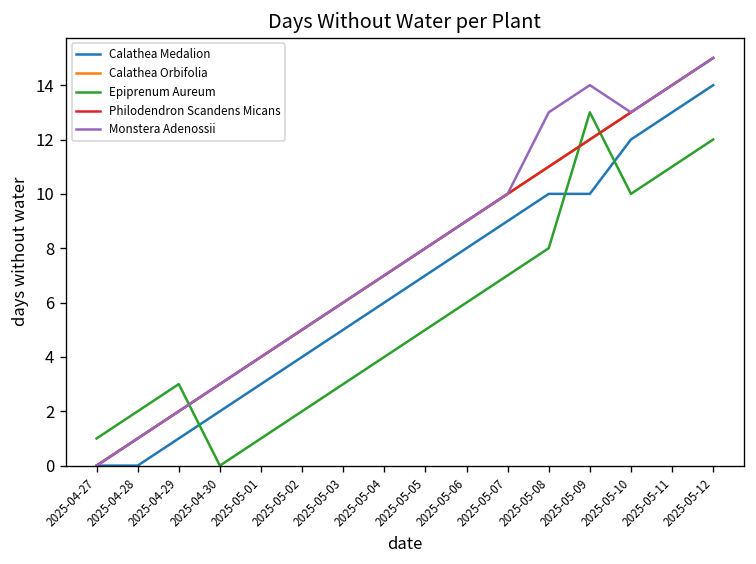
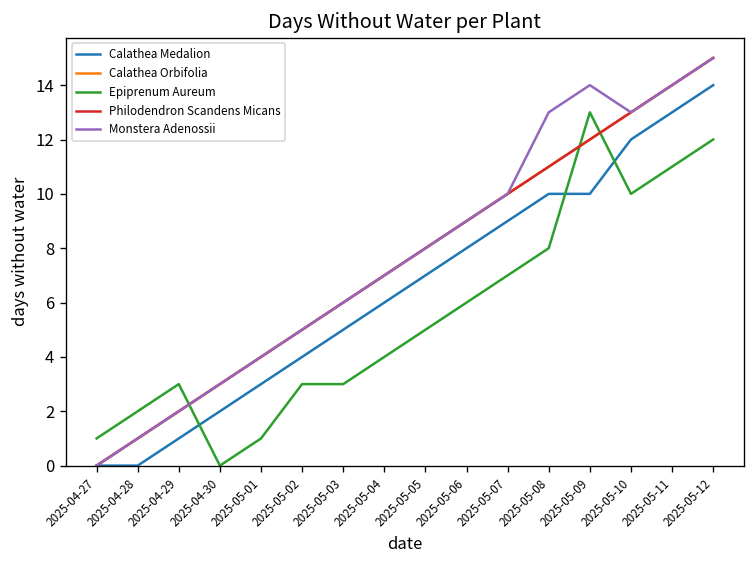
  {
    "Calathea Medalion": {
      "2025-04-28": 0,
      "2025-04-29": 1,
      "2025-04-30": 2,
      "2025-05-01": 3,
      "2025-05-02": 4,
      "2025-05-03": 5,
      "2025-05-04": 6,
      "2025-05-05": 7,
      "2025-05-06": 8,
      "2025-05-07": 9,
      "2025-05-08": 10,
      "2025-05-09": 10,
      "2025-05-10": 12,
      "2025-05-11": 13,
      "2025-05-12": 14
    },
    "Philodendron Scandens Micans": {
      "2025-05-08": 11,
      "2025-05-09": 12
    },
    "Epiprenum Aureum": {
      "2025-04-27": 1,
      "2025-04-28": 2,
      "2025-04-29": 3,
      "2025-04-30": 0,
      "2025-05-01": 1,
-     "2025-05-02": 2,
+     "2025-05-02": 3,
      "2025-05-03": 3,
      "2025-05-04": 4,
      "2025-05-05": 5,
      "2025-05-06": 6,
      "2025-05-07": 7,
      "2025-05-08": 8,
      "2025-05-09": 13,
      "2025-05-10": 10,
      "2025-05-11": 11,
      "2025-05-12": 12
    },
    "Monstera Adenossii": {
      "2025-05-08": 13,
      "2025-05-09": 14
    }
  }
